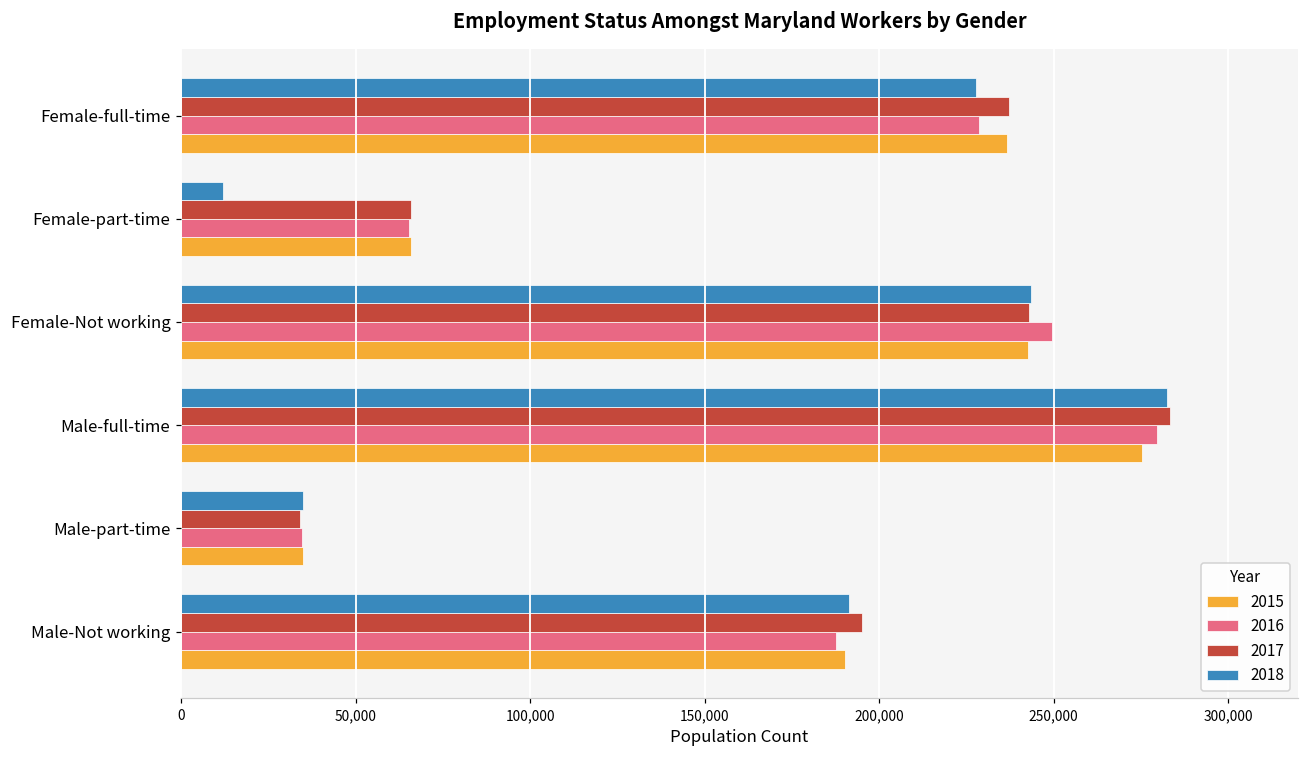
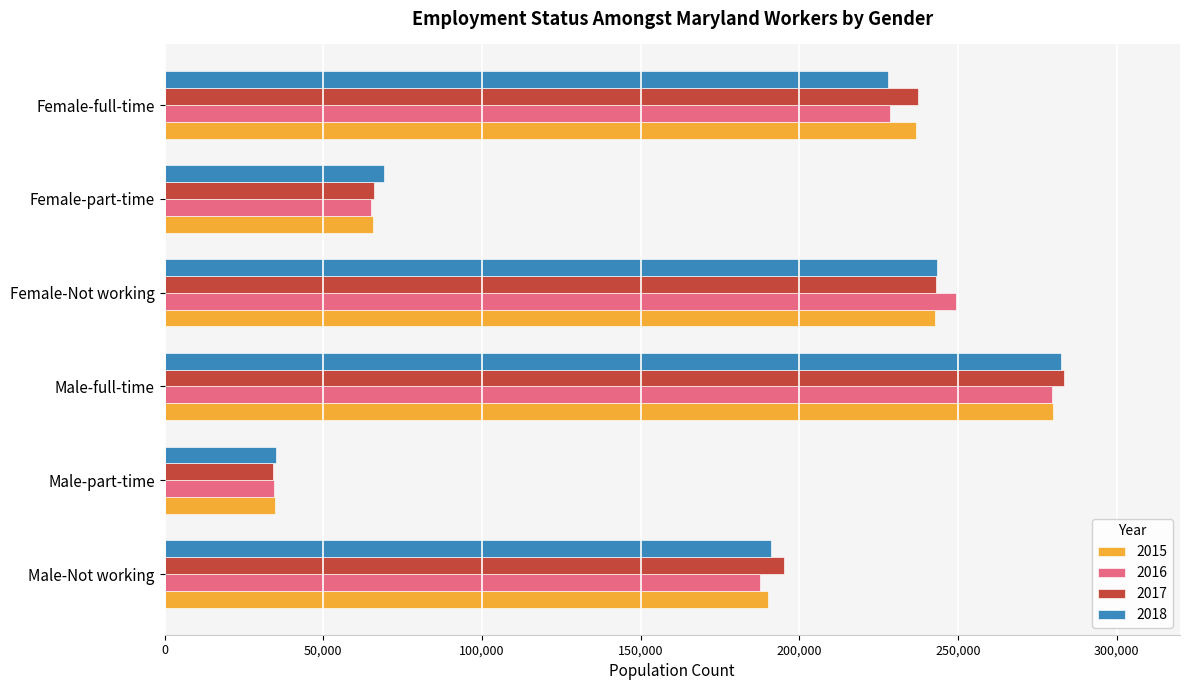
  {
    "2015": {
      "Female-full-time": "237,000",
      "Female-part-time": "66,000",
      "Female-Not working": "243,000",
-     "Male-full-time": "275,000",
+     "Male-full-time": "280,000",
      "Male-part-time": "35,000",
      "Male-Not working": "190,000"
    },
    "2016": {
      "Female-full-time": "229,000",
      "Female-part-time": "65,000",
      "Female-Not working": "249,000",
      "Male-full-time": "280,000",
      "Male-part-time": "35,000",
      "Male-Not working": "188,000"
    },
    "2017": {
      "Female-full-time": "237,000",
      "Female-part-time": "66,000",
      "Female-Not working": "243,000",
      "Male-full-time": "283,000",
      "Male-part-time": "34,000",
      "Male-Not working": "195,000"
    },
    "2018": {
      "Female-full-time": "228,000",
-     "Female-part-time": "12,000",
+     "Female-part-time": "69,000",
      "Female-Not working": "243,000",
      "Male-full-time": "282,000",
      "Male-part-time": "35,000",
      "Male-Not working": "191,000"
    }
  }
